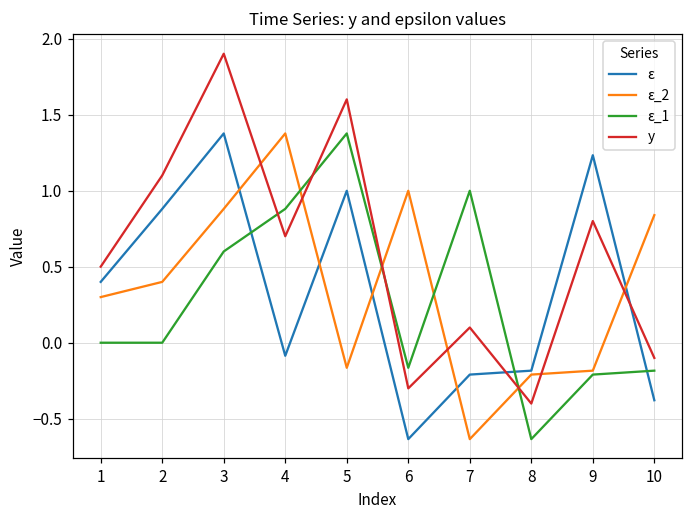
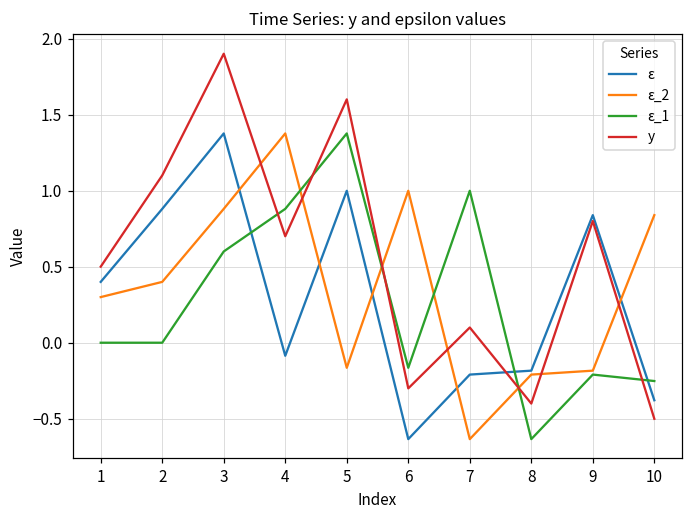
  {
    "ε": {
      "1": 0.40,
      "2": 0.88,
      "3": 1.38,
      "4": -0.09,
      "5": 1.00,
      "6": -0.63,
      "7": -0.21,
      "8": -0.18,
-     "9": 1.23,
+     "9": 0.84,
      "10": -0.38
    },
    "ε_2": {
      "1": 0.30,
      "2": 0.40,
      "3": 0.88,
      "4": 1.38,
      "5": -0.16,
      "6": 1.00,
      "7": -0.63,
      "8": -0.21,
      "9": -0.18,
      "10": 0.84
    },
    "ε_1": {
      "1": 0.00,
      "2": 0.00,
      "3": 0.60,
      "4": 0.88,
      "5": 1.38,
      "6": -0.16,
      "7": 1.00,
      "8": -0.63,
      "9": -0.21,
-     "10": -0.18
+     "10": -0.25
    },
    "y": {
      "1": 0.5,
      "2": 1.1,
      "3": 1.9,
      "4": 0.7,
      "5": 1.6,
      "6": -0.3,
      "7": 0.1,
      "8": -0.4,
      "9": 0.8,
-     "10": -0.1
+     "10": -0.5
    }
  }
